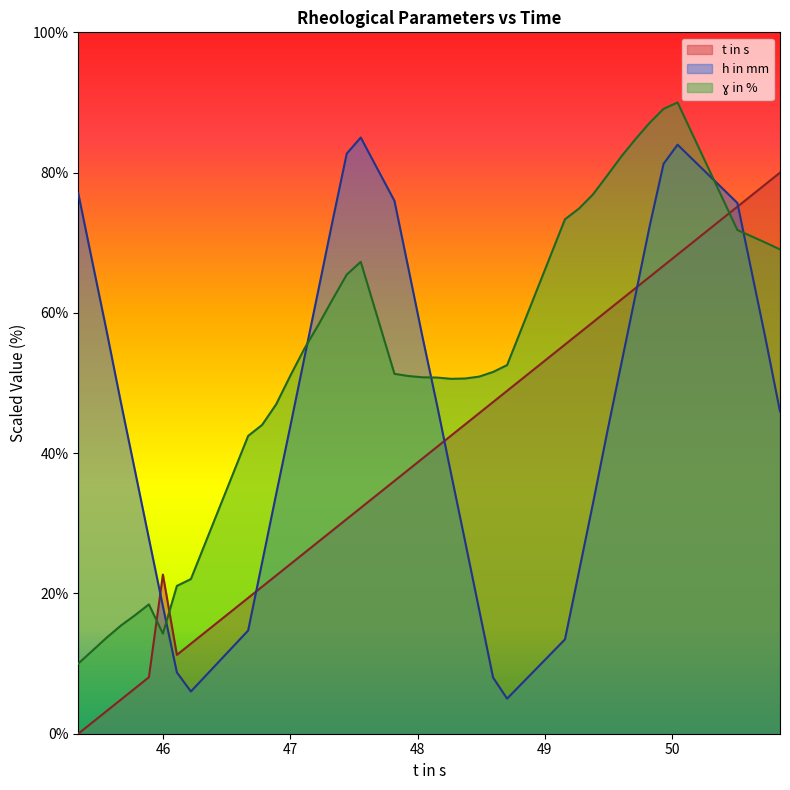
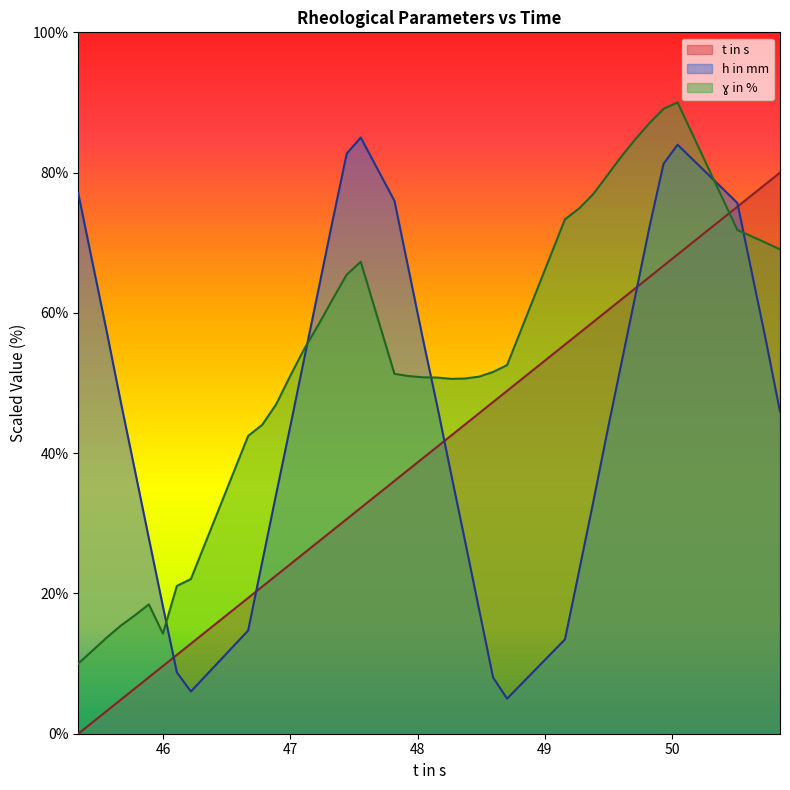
  {
    "t in s": {
-     "46": "23%"
+     "46": "10%"
    },
    "h in mm": {
      "46": "18%"
    },
    "ɣ in %": {
      "46": "14%"
    }
  }
